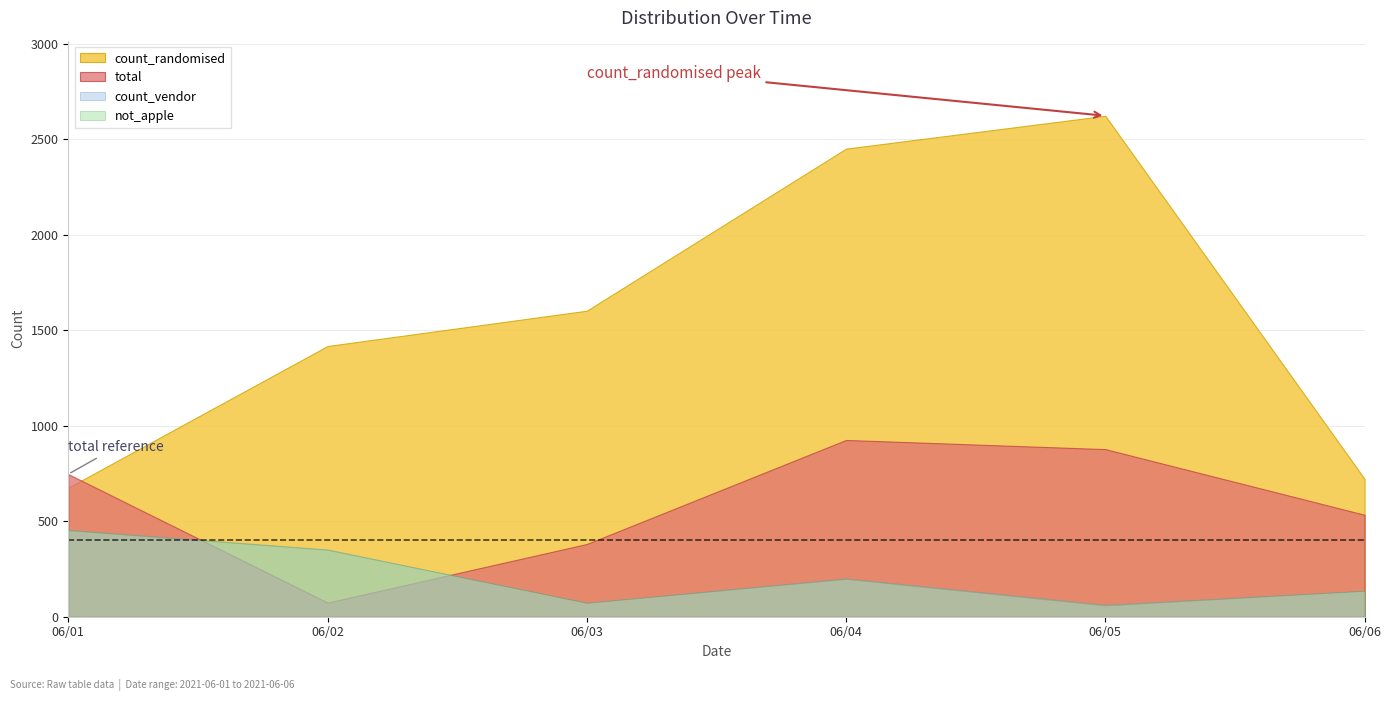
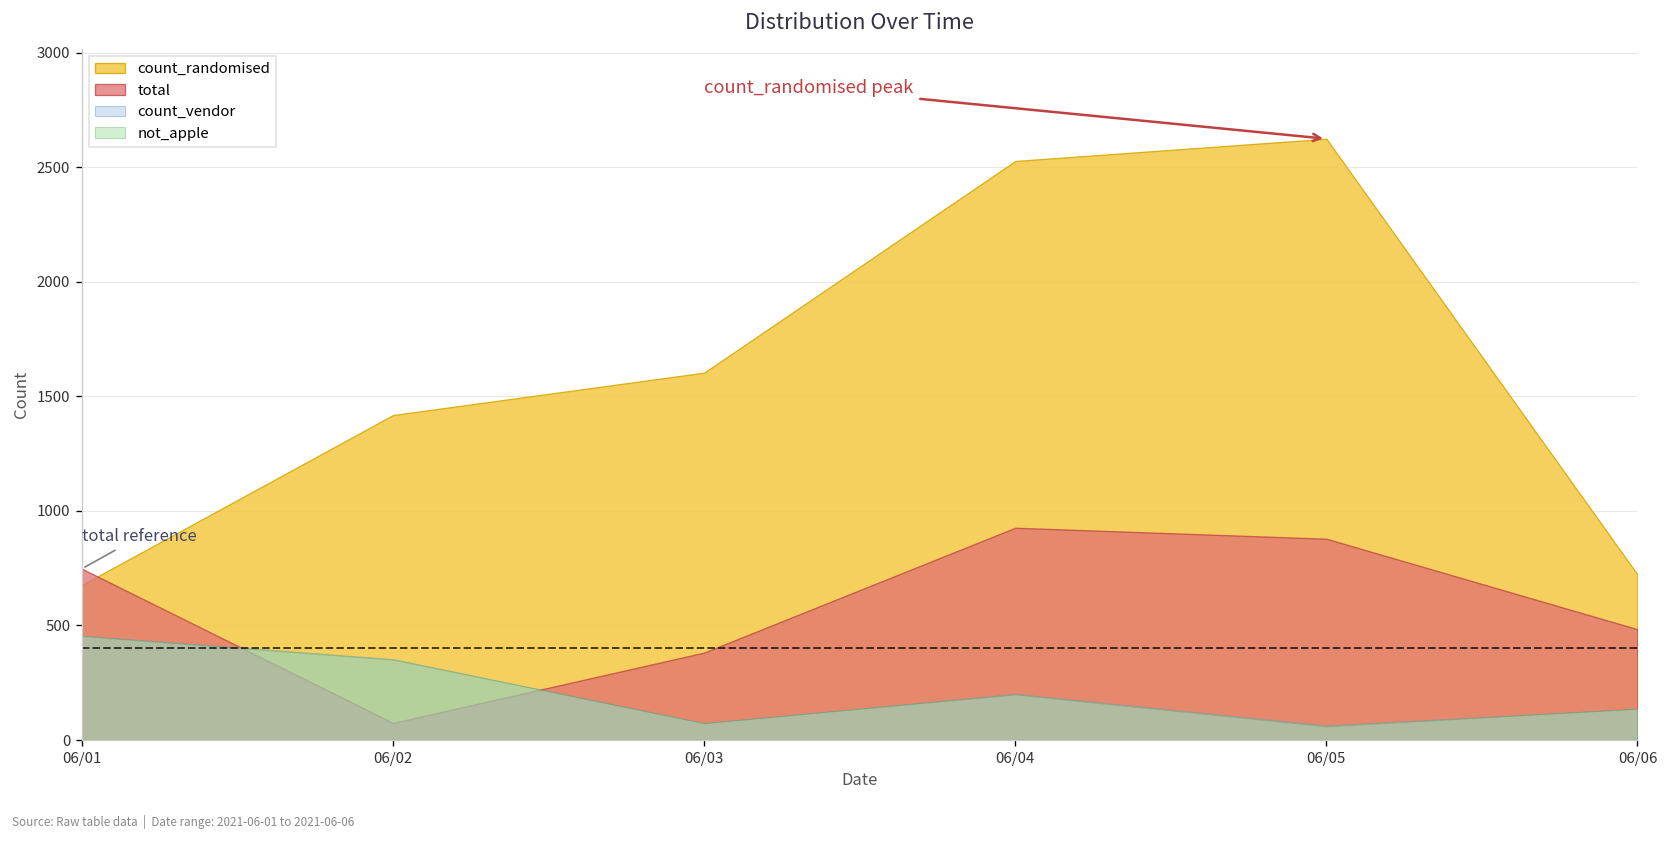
  {
    "count_randomised": {
      "06/01": 680,
      "06/02": 1420,
      "06/03": 1600,
-     "06/04": 2450,
+     "06/04": 2530,
      "06/05": 2620,
      "06/06": 720
    },
    "total": {
      "06/01": 750,
      "06/02": 70,
      "06/03": 380,
      "06/04": 930,
      "06/05": 880,
-     "06/06": 530
+     "06/06": 480
    }
  }
